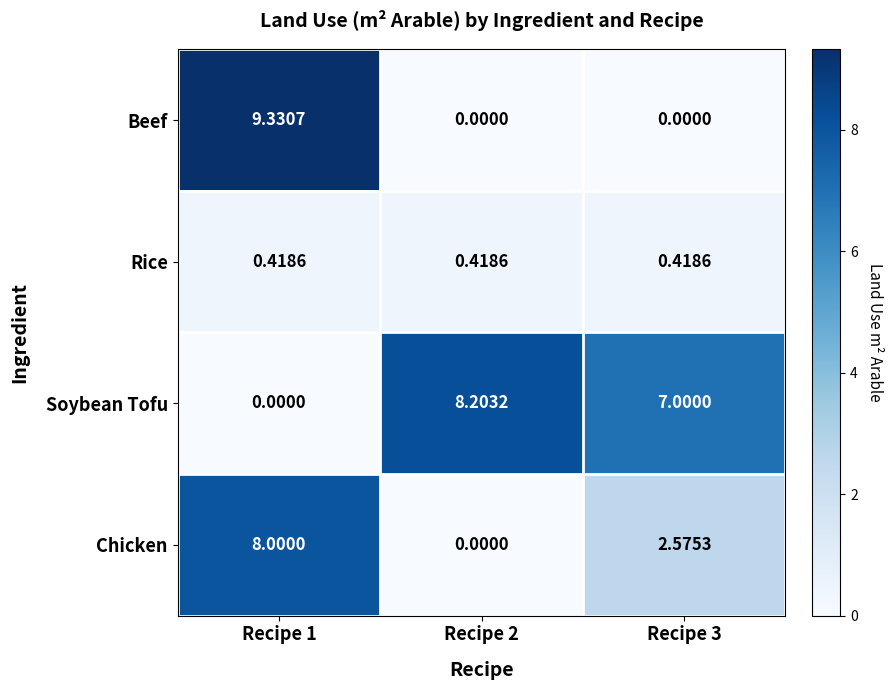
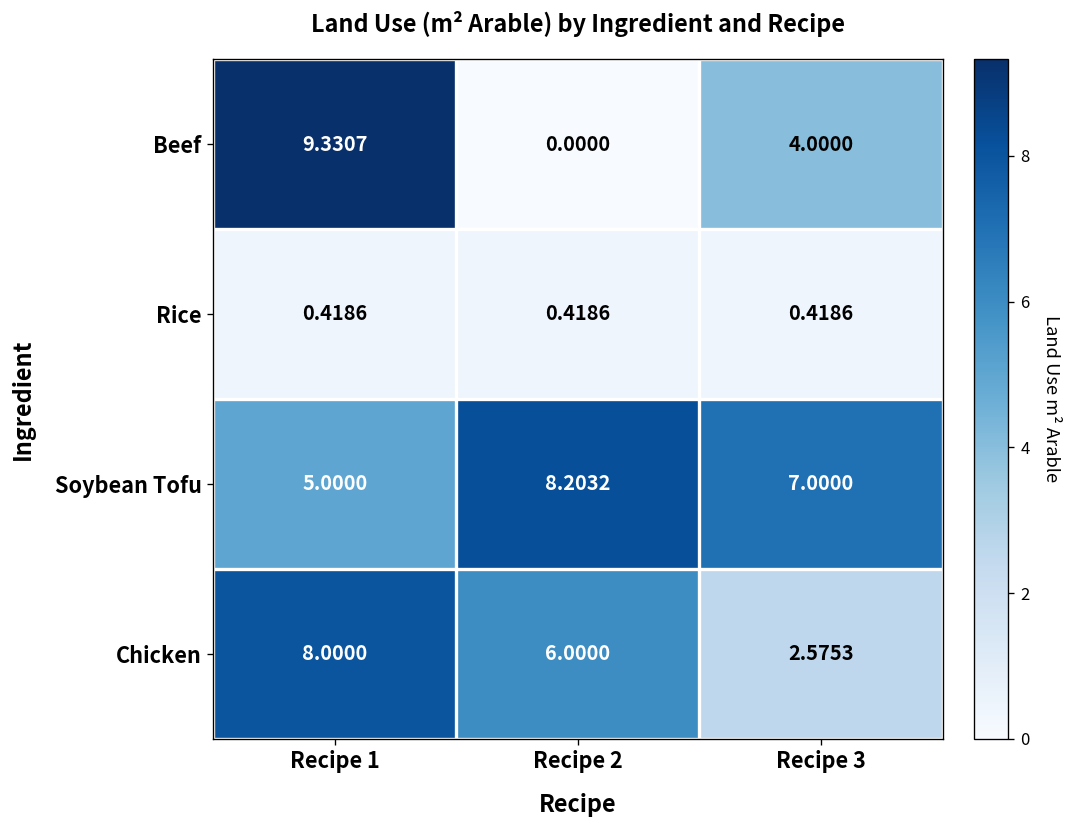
  {
    "Beef": {
      "Recipe 1": 9.3307,
      "Recipe 2": 0.0000,
-     "Recipe 3": 0.0000
+     "Recipe 3": 4.0000
    },
    "Rice": {
      "Recipe 1": 0.4186,
      "Recipe 2": 0.4186,
      "Recipe 3": 0.4186
    },
    "Soybean Tofu": {
-     "Recipe 1": 0.0000,
+     "Recipe 1": 5.0000,
      "Recipe 2": 8.2032,
      "Recipe 3": 7.0000
    },
    "Chicken": {
      "Recipe 1": 8.0000,
-     "Recipe 2": 0.0000,
+     "Recipe 2": 6.0000,
      "Recipe 3": 2.5753
    }
  }
